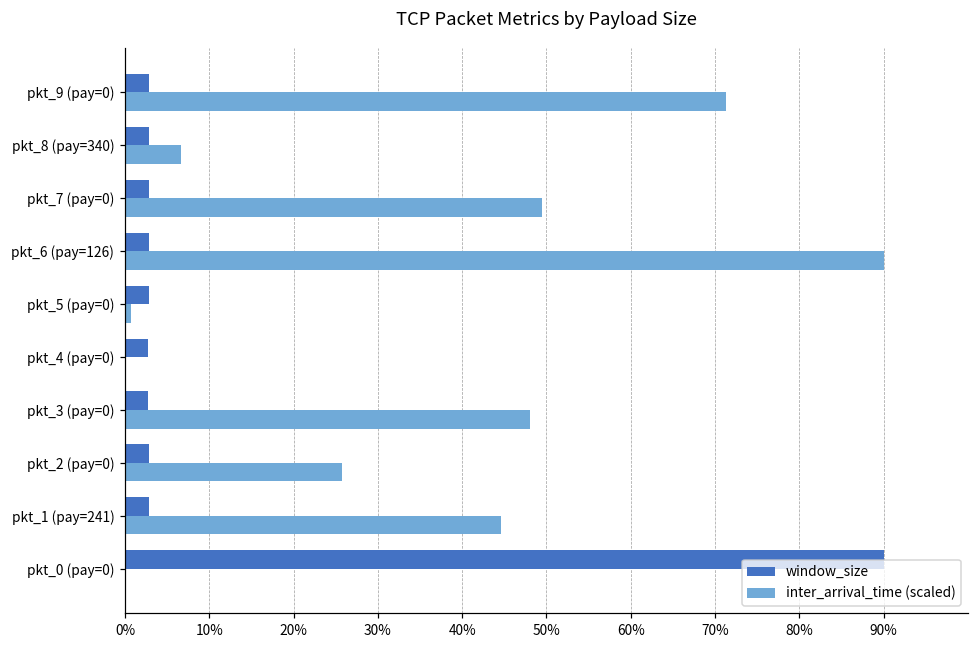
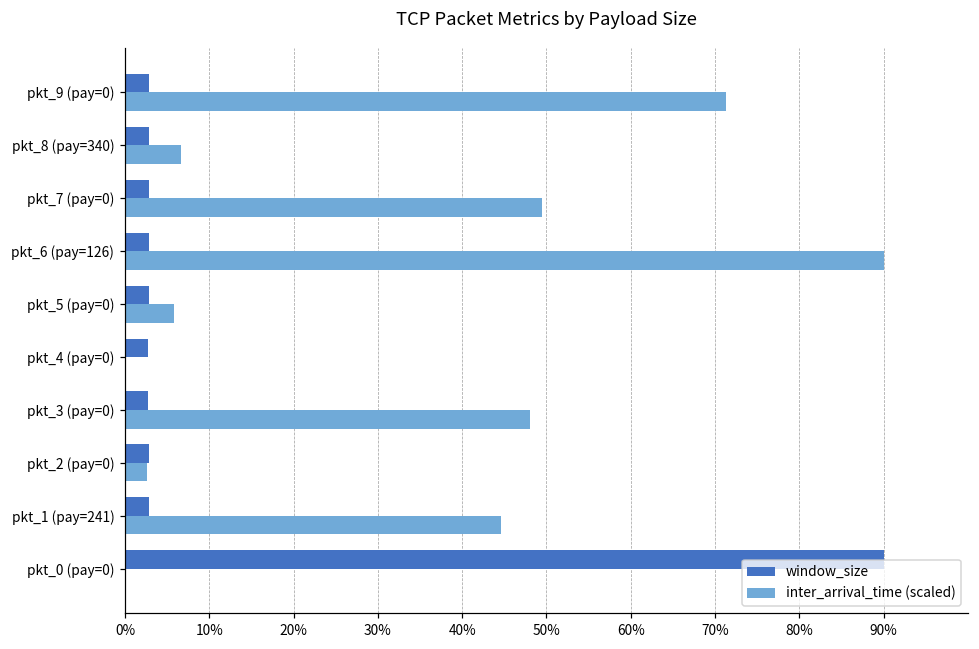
  {
    "window_size": {
      "pkt_9 (pay=0)": "3%",
      "pkt_8 (pay=340)": "3%",
      "pkt_7 (pay=0)": "3%",
      "pkt_6 (pay=126)": "3%",
      "pkt_5 (pay=0)": "3%",
      "pkt_4 (pay=0)": "3%",
      "pkt_3 (pay=0)": "3%",
      "pkt_2 (pay=0)": "3%",
      "pkt_1 (pay=241)": "3%",
      "pkt_0 (pay=0)": "90%"
    },
    "inter_arrival_time (scaled)": {
      "pkt_9 (pay=0)": "71%",
      "pkt_8 (pay=340)": "7%",
      "pkt_7 (pay=0)": "49%",
      "pkt_6 (pay=126)": "90%",
-     "pkt_5 (pay=0)": "1%",
+     "pkt_5 (pay=0)": "6%",
      "pkt_3 (pay=0)": "48%",
-     "pkt_2 (pay=0)": "26%",
+     "pkt_2 (pay=0)": "3%",
      "pkt_1 (pay=241)": "45%",
      "pkt_0 (pay=0)": "0%"
    }
  }
